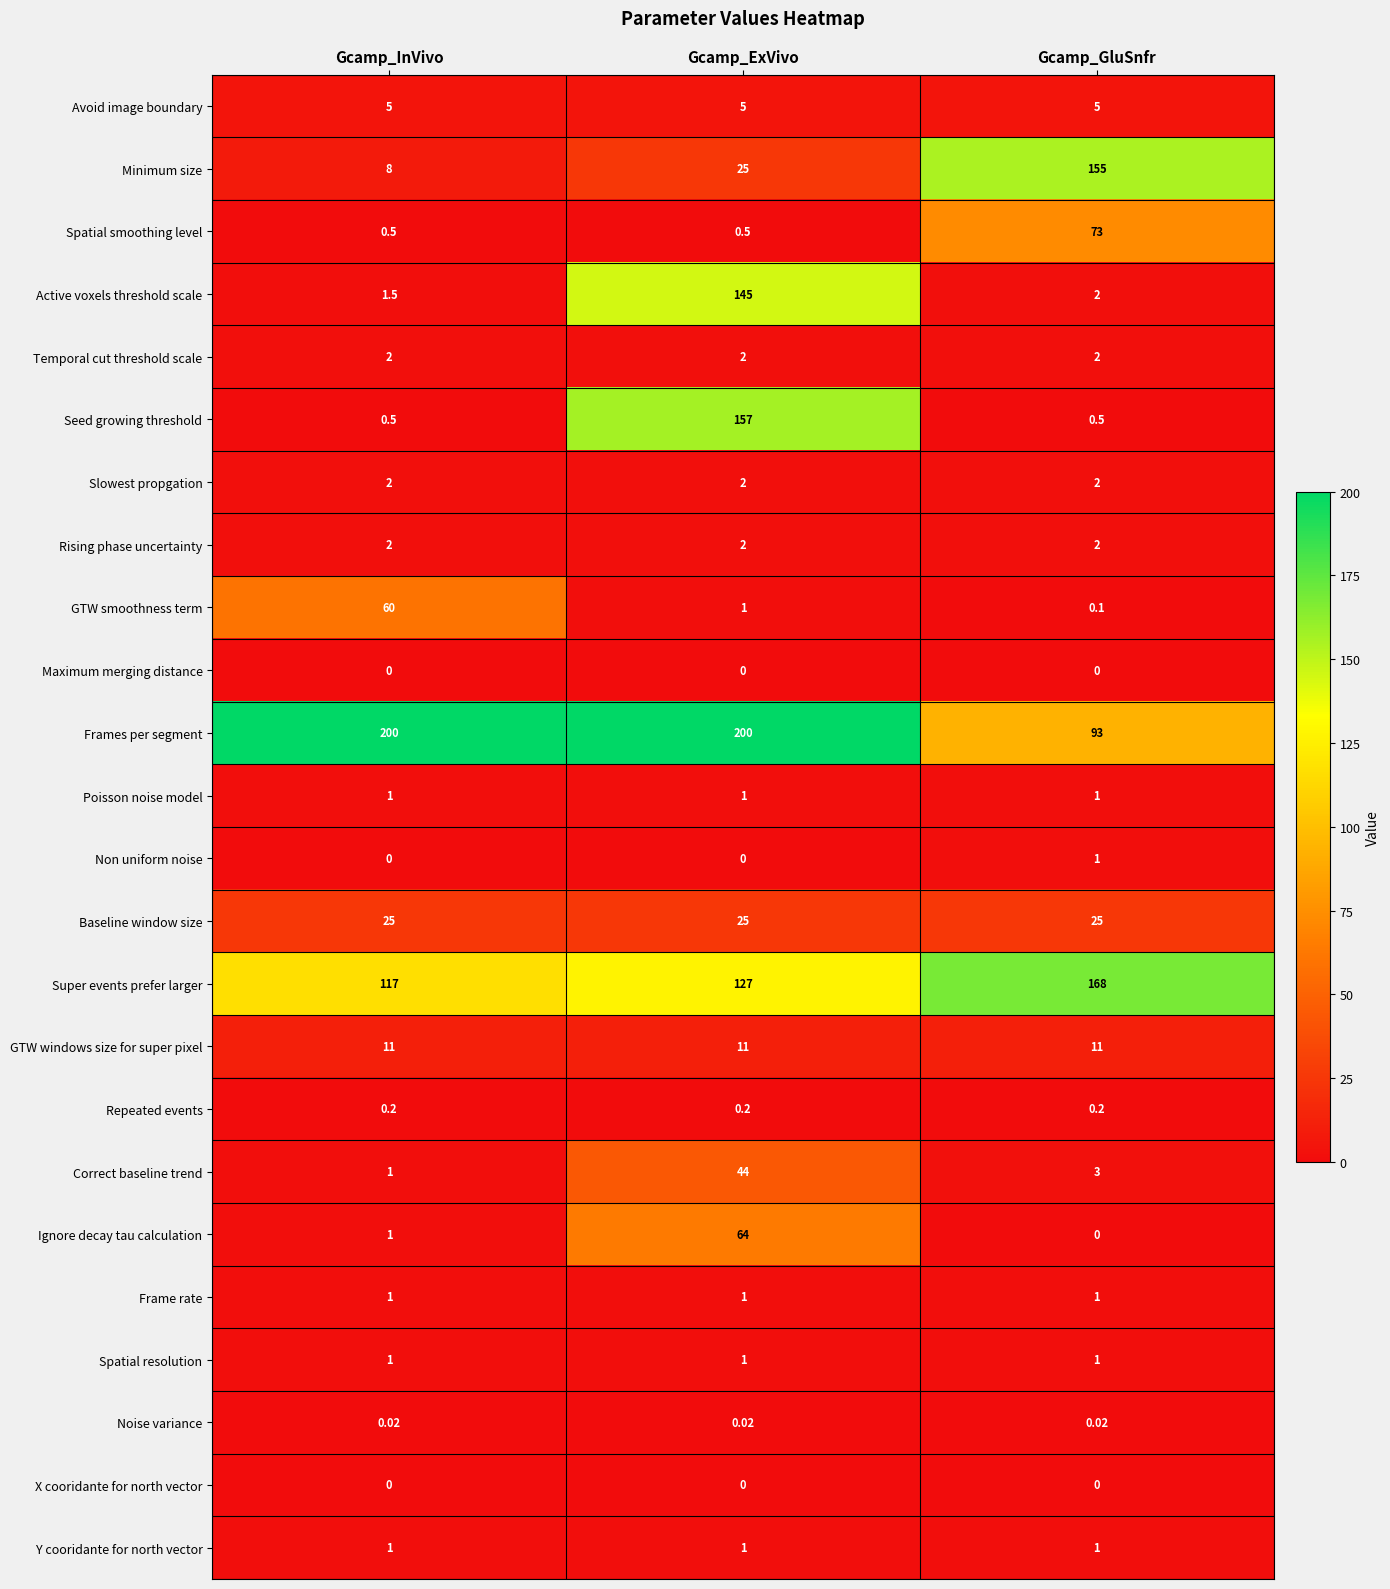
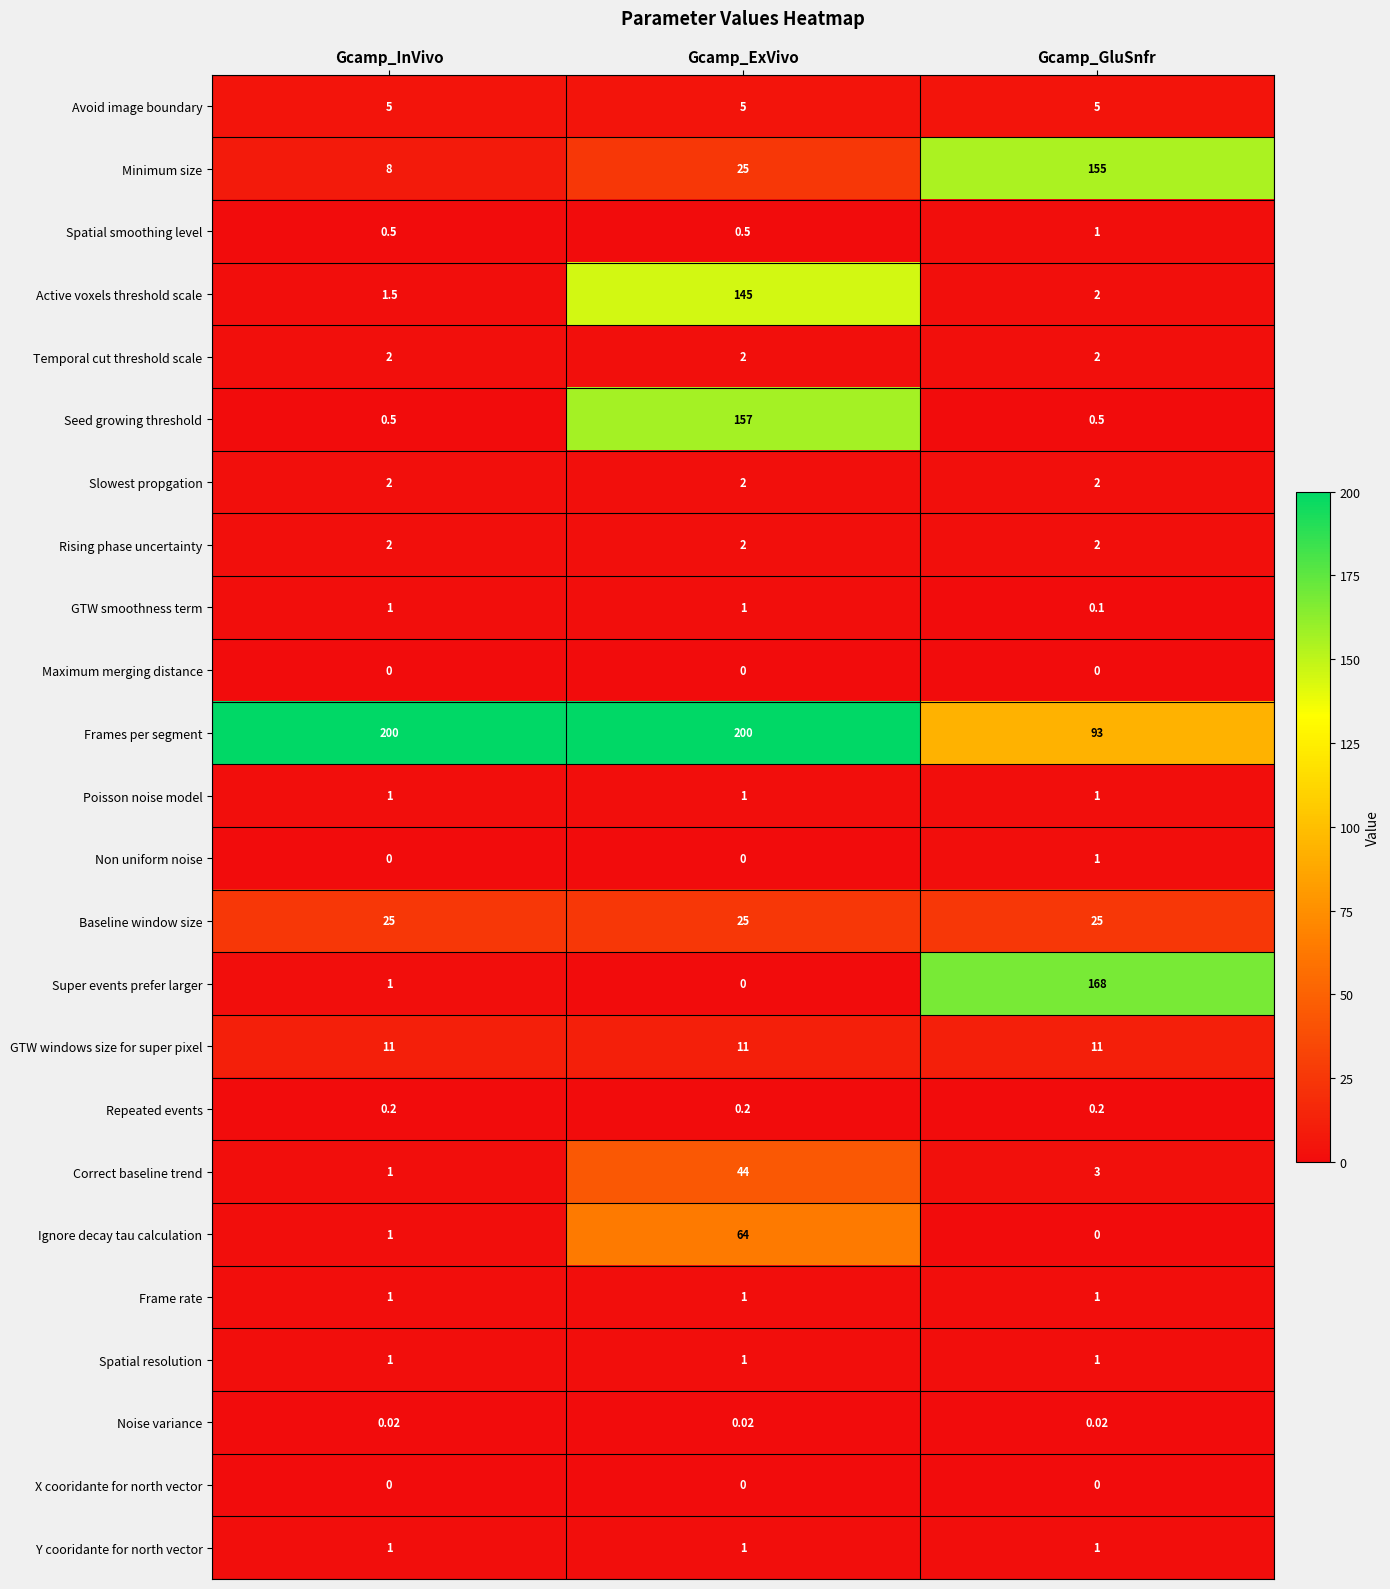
  {
    "Avoid image boundary": {
      "Gcamp_InVivo": 5,
      "Gcamp_ExVivo": 5,
      "Gcamp_GluSnfr": 5
    },
    "Minimum size": {
      "Gcamp_InVivo": 8,
      "Gcamp_ExVivo": 25,
      "Gcamp_GluSnfr": 155
    },
    "Spatial smoothing level": {
      "Gcamp_InVivo": 0.5,
      "Gcamp_ExVivo": 0.5,
-     "Gcamp_GluSnfr": 73
+     "Gcamp_GluSnfr": 1
    },
    "Active voxels threshold scale": {
      "Gcamp_InVivo": 1.5,
      "Gcamp_ExVivo": 145,
      "Gcamp_GluSnfr": 2
    },
    "Temporal cut threshold scale": {
      "Gcamp_InVivo": 2,
      "Gcamp_ExVivo": 2,
      "Gcamp_GluSnfr": 2
    },
    "Seed growing threshold": {
      "Gcamp_InVivo": 0.5,
      "Gcamp_ExVivo": 157,
      "Gcamp_GluSnfr": 0.5
    },
    "Slowest propgation": {
      "Gcamp_InVivo": 2,
      "Gcamp_ExVivo": 2,
      "Gcamp_GluSnfr": 2
    },
    "Rising phase uncertainty": {
      "Gcamp_InVivo": 2,
      "Gcamp_ExVivo": 2,
      "Gcamp_GluSnfr": 2
    },
    "GTW smoothness term": {
-     "Gcamp_InVivo": 60,
+     "Gcamp_InVivo": 1,
      "Gcamp_ExVivo": 1,
      "Gcamp_GluSnfr": 0.1
    },
    "Maximum merging distance": {
      "Gcamp_InVivo": 0,
      "Gcamp_ExVivo": 0,
      "Gcamp_GluSnfr": 0
    },
    "Frames per segment": {
      "Gcamp_InVivo": 200,
      "Gcamp_ExVivo": 200,
      "Gcamp_GluSnfr": 93
    },
    "Poisson noise model": {
      "Gcamp_InVivo": 1,
      "Gcamp_ExVivo": 1,
      "Gcamp_GluSnfr": 1
    },
    "Non uniform noise": {
      "Gcamp_InVivo": 0,
      "Gcamp_ExVivo": 0,
      "Gcamp_GluSnfr": 1
    },
    "Baseline window size": {
      "Gcamp_InVivo": 25,
      "Gcamp_ExVivo": 25,
      "Gcamp_GluSnfr": 25
    },
    "Super events prefer larger": {
-     "Gcamp_InVivo": 117,
-     "Gcamp_ExVivo": 127,
+     "Gcamp_InVivo": 1,
+     "Gcamp_ExVivo": 0,
      "Gcamp_GluSnfr": 168
    },
    "GTW windows size for super pixel": {
      "Gcamp_InVivo": 11,
      "Gcamp_ExVivo": 11,
      "Gcamp_GluSnfr": 11
    },
    "Repeated events": {
      "Gcamp_InVivo": 0.2,
      "Gcamp_ExVivo": 0.2,
      "Gcamp_GluSnfr": 0.2
    },
    "Correct baseline trend": {
      "Gcamp_InVivo": 1,
      "Gcamp_ExVivo": 44,
      "Gcamp_GluSnfr": 3
    },
    "Ignore decay tau calculation": {
      "Gcamp_InVivo": 1,
      "Gcamp_ExVivo": 64,
      "Gcamp_GluSnfr": 0
    },
    "Frame rate": {
      "Gcamp_InVivo": 1,
      "Gcamp_ExVivo": 1,
      "Gcamp_GluSnfr": 1
    },
    "Spatial resolution": {
      "Gcamp_InVivo": 1,
      "Gcamp_ExVivo": 1,
      "Gcamp_GluSnfr": 1
    },
    "Noise variance": {
      "Gcamp_InVivo": 0.02,
      "Gcamp_ExVivo": 0.02,
      "Gcamp_GluSnfr": 0.02
    },
    "X cooridante for north vector": {
      "Gcamp_InVivo": 0,
      "Gcamp_ExVivo": 0,
      "Gcamp_GluSnfr": 0
    },
    "Y cooridante for north vector": {
      "Gcamp_InVivo": 1,
      "Gcamp_ExVivo": 1,
      "Gcamp_GluSnfr": 1
    }
  }
